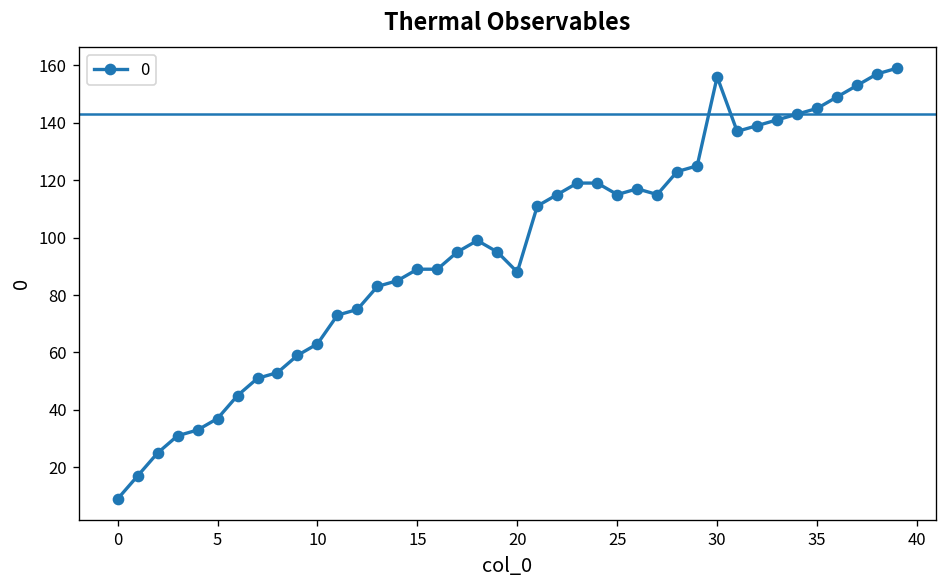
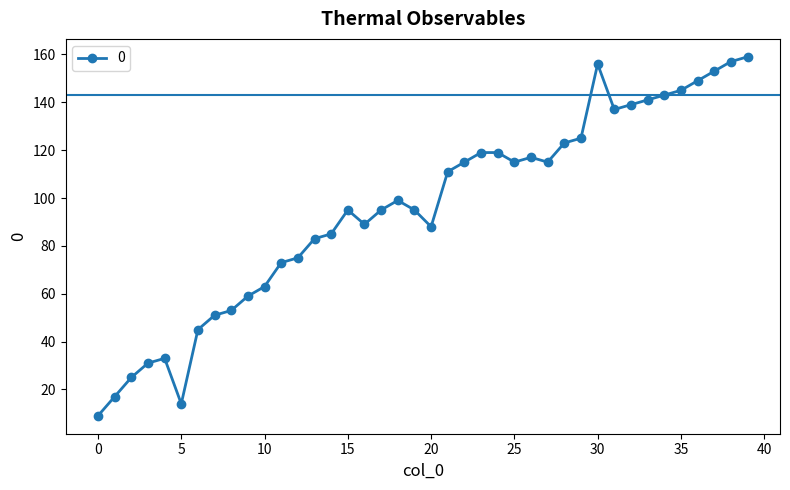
  {
    "0": 9,
-   "5": 37,
+   "5": 14,
    "10": 63,
-   "15": 89,
+   "15": 95,
    "20": 88,
    "25": 115,
    "30": 156,
    "35": 145
  }
